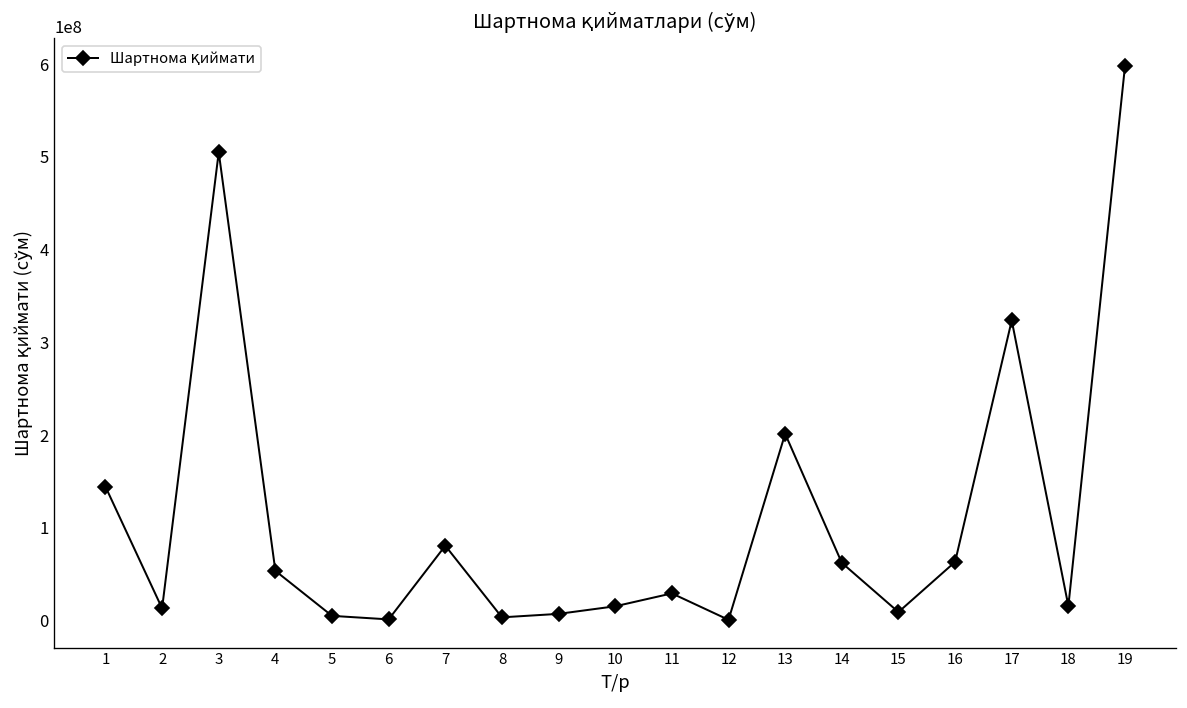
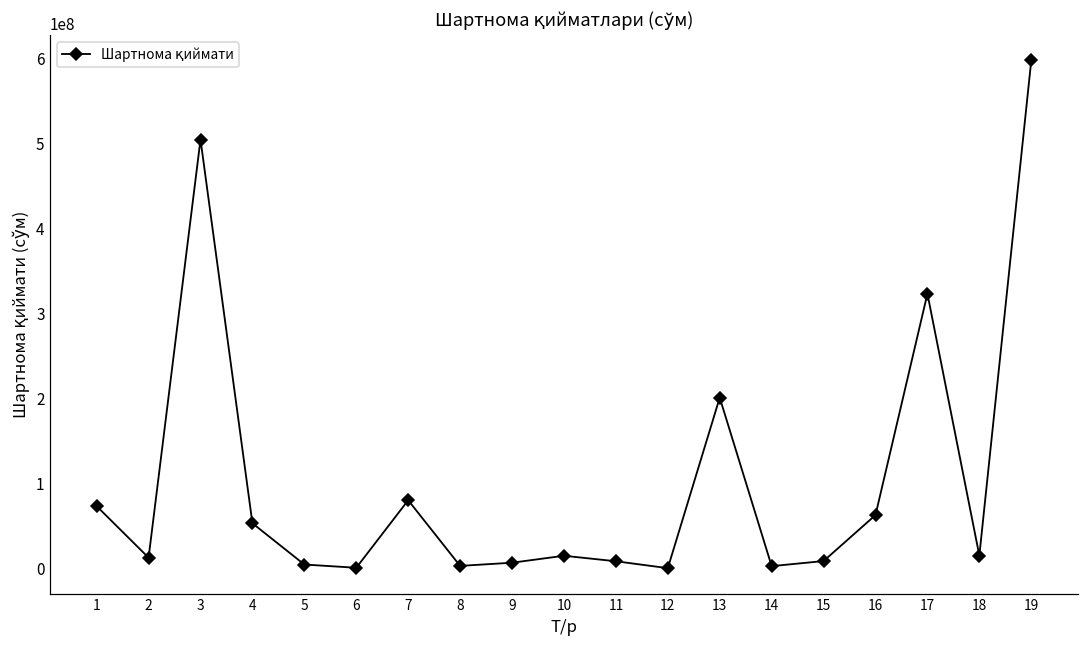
  {
-   "1": 140000000,
+   "1": 70000000,
    "2": 10000000,
    "3": 500000000,
    "4": 50000000,
    "5": 10000000,
    "6": 0,
    "7": 80000000,
    "8": 0,
    "9": 10000000,
    "10": 20000000,
-   "11": 30000000,
+   "11": 10000000,
    "12": 0,
    "13": 200000000,
-   "14": 60000000,
+   "14": 0,
    "15": 10000000,
    "16": 60000000,
    "17": 320000000,
    "18": 20000000,
    "19": 600000000
  }
